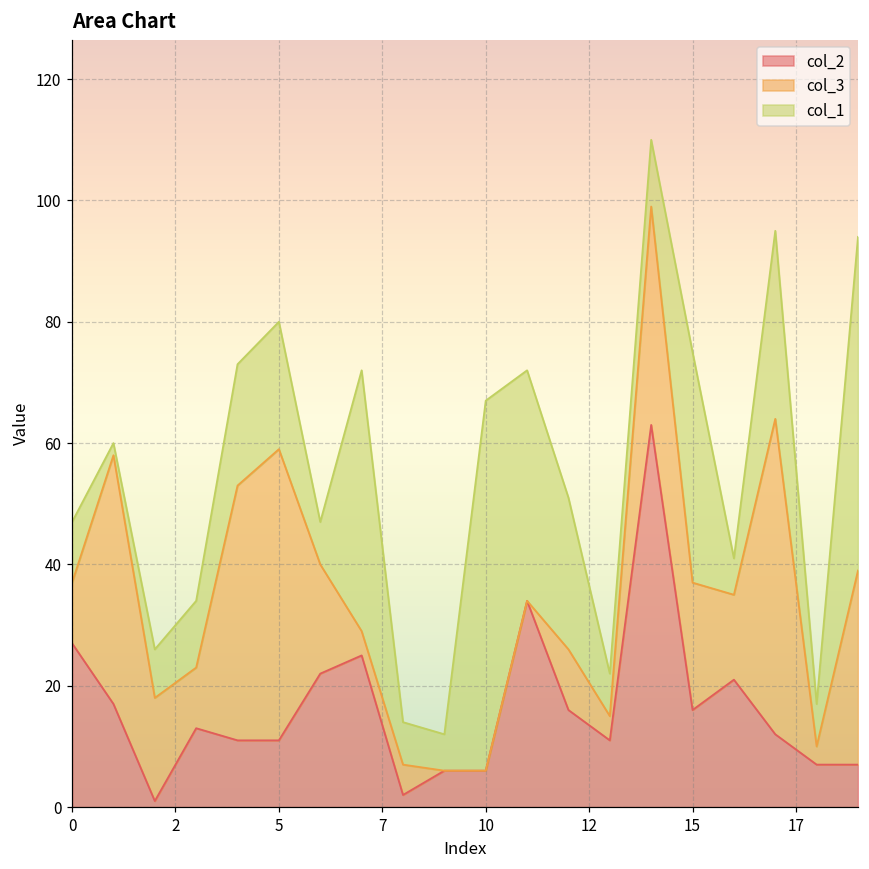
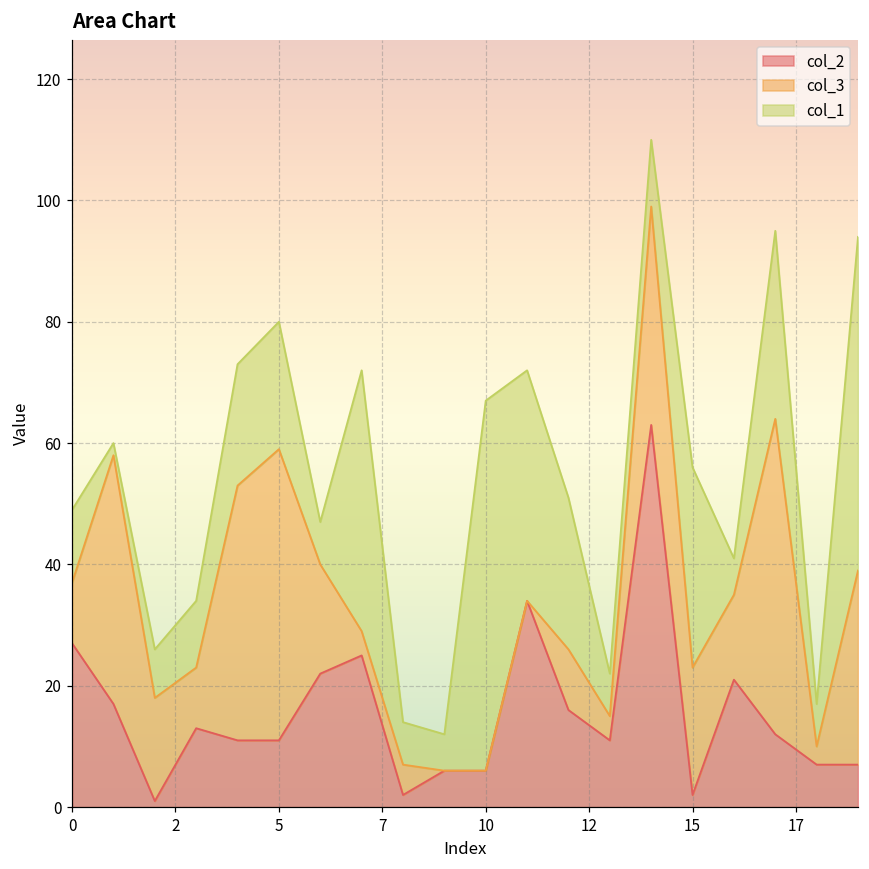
  {
    "col_2": {
      "0": 27,
      "5": 11,
-     "15": 16
+     "15": 2
    },
    "col_3": {
      "0": 10,
      "5": 48,
      "15": 21
    },
    "col_1": {
-     "0": 10,
+     "0": 12,
      "5": 21,
      "10": 61,
-     "15": 38
+     "15": 33
    }
  }
